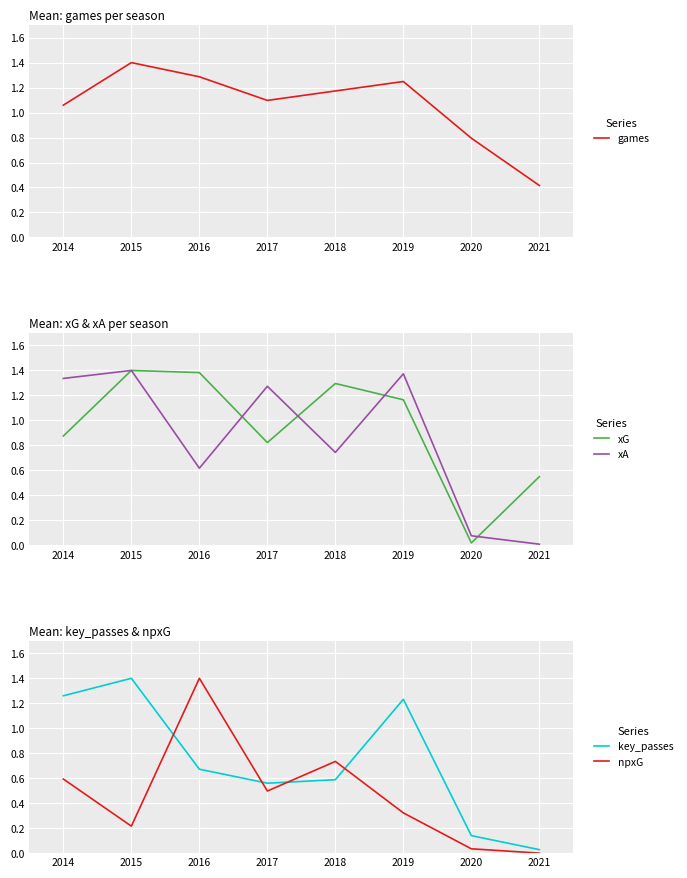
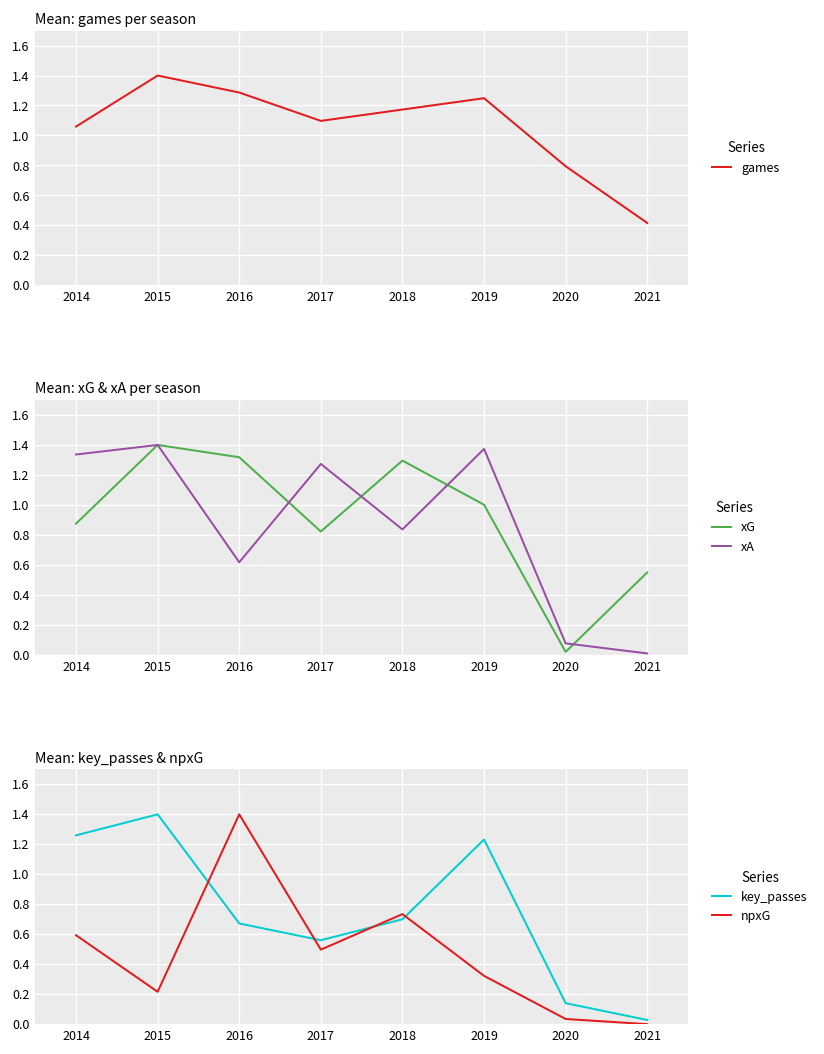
  {
    "Mean: games per season": {
      "2014": 1.06,
      "2015": 1.40,
      "2016": 1.29,
      "2017": 1.10,
      "2018": 1.17,
      "2019": 1.25,
      "2020": 0.79,
      "2021": 0.42
    },
    "Mean: xG & xA per season": {
      "xG": {
        "2014": 0.88,
-       "2016": 1.38,
+       "2016": 1.32,
        "2017": 0.82,
        "2018": 1.30,
-       "2019": 1.17,
+       "2019": 1.00,
        "2020": 0.02,
        "2021": 0.55
      },
      "xA": {
        "2014": 1.34,
        "2016": 0.62,
        "2017": 1.27,
-       "2018": 0.74,
+       "2018": 0.84,
        "2019": 1.37,
        "2020": 0.08,
        "2021": 0.01
      }
    },
    "Mean: key_passes & npxG": {
      "key_passes": {
        "2014": 1.26,
        "2015": 1.40,
        "2016": 0.67,
        "2017": 0.56,
-       "2018": 0.59,
+       "2018": 0.70,
        "2019": 1.23,
        "2020": 0.14,
        "2021": 0.03
      },
      "npxG": {
        "2014": 0.59,
        "2015": 0.22,
        "2016": 1.40,
        "2017": 0.50,
        "2018": 0.73,
        "2019": 0.32,
        "2020": 0.03,
        "2021": 0.00
      }
    }
  }
